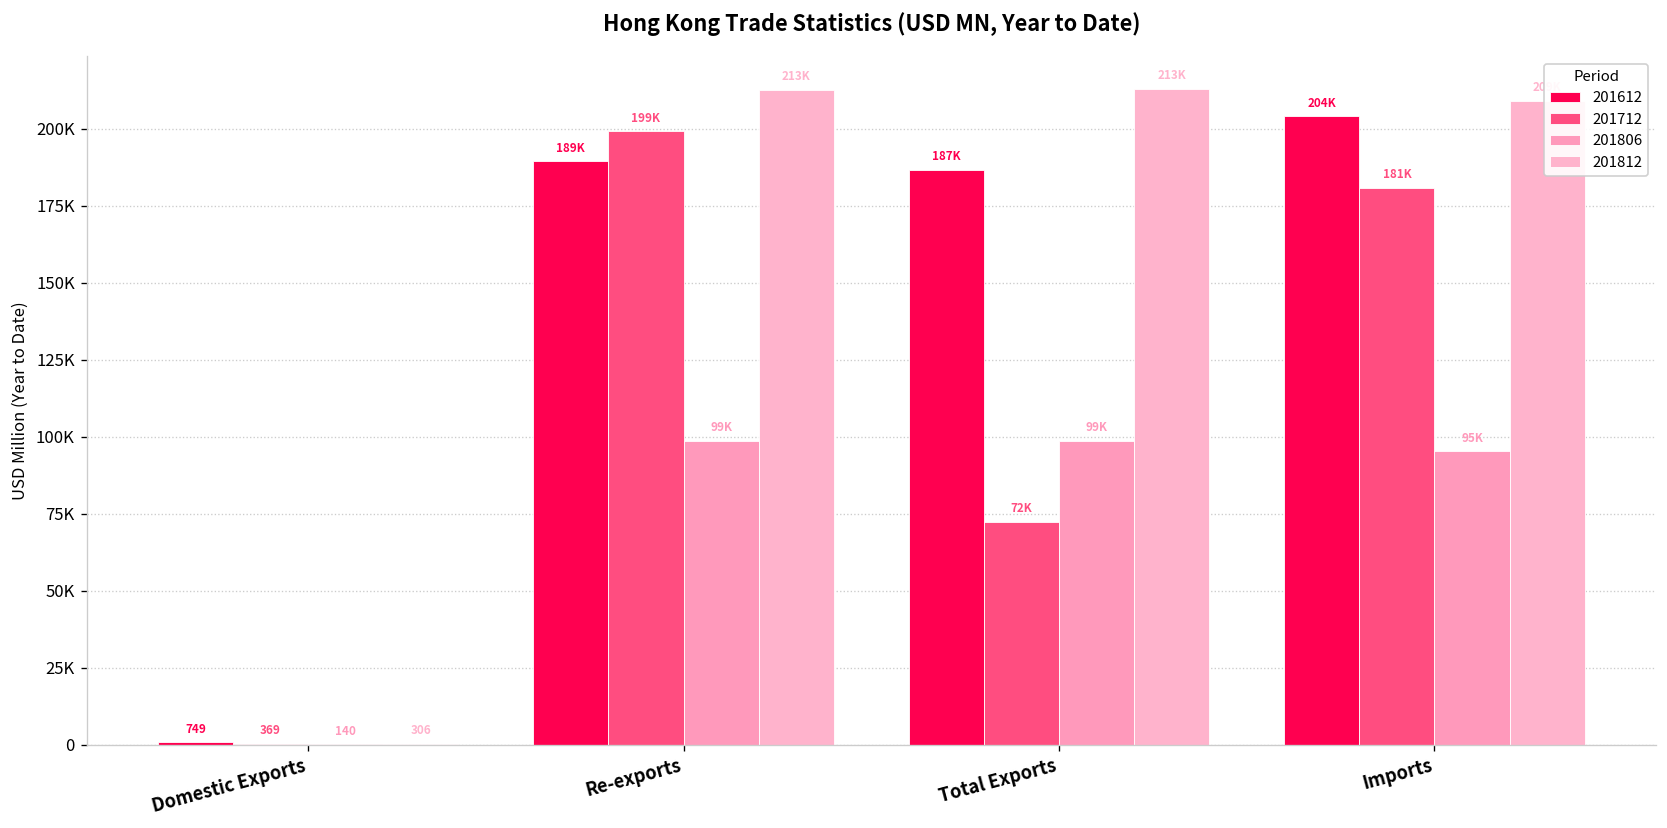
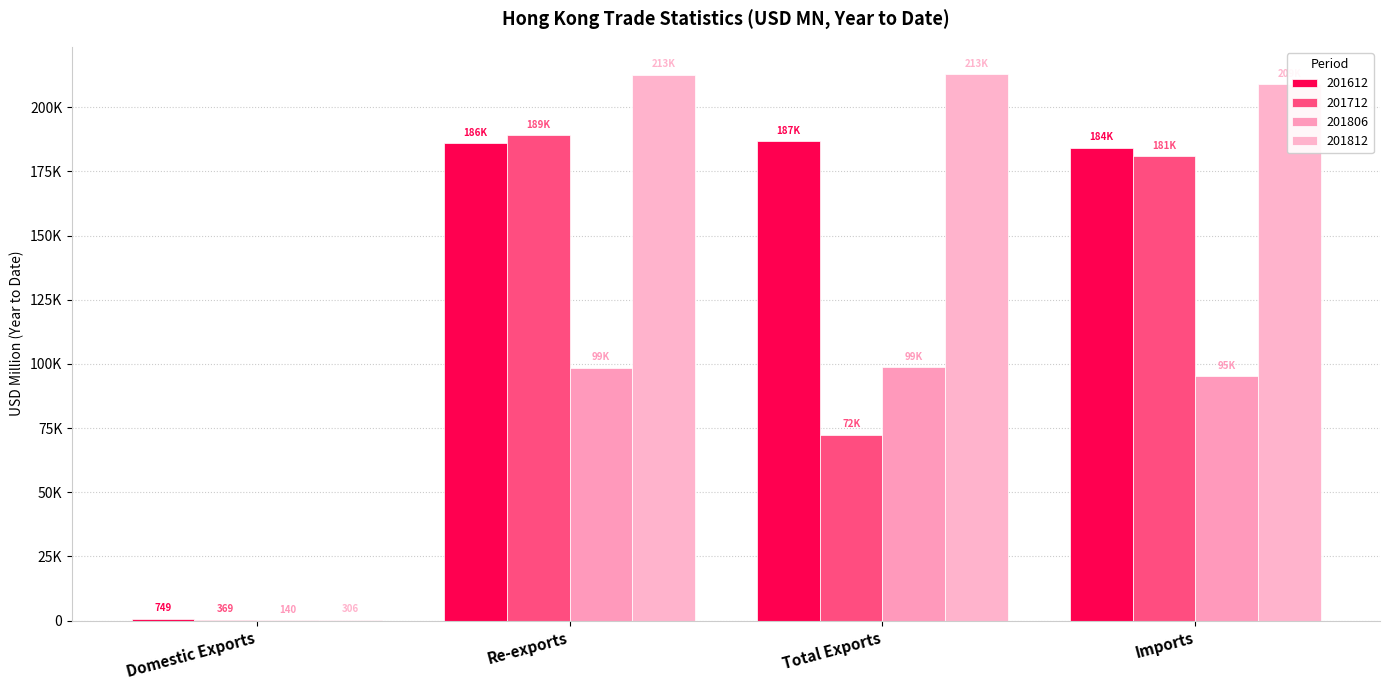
  {
    "201612": {
      "Domestic Exports": "749",
-     "Re-exports": "189K",
+     "Re-exports": "186K",
      "Total Exports": "187K",
-     "Imports": "204K"
+     "Imports": "184K"
    },
    "201712": {
      "Domestic Exports": "369",
-     "Re-exports": "199K",
+     "Re-exports": "189K",
      "Total Exports": "72K",
      "Imports": "181K"
    }
  }
